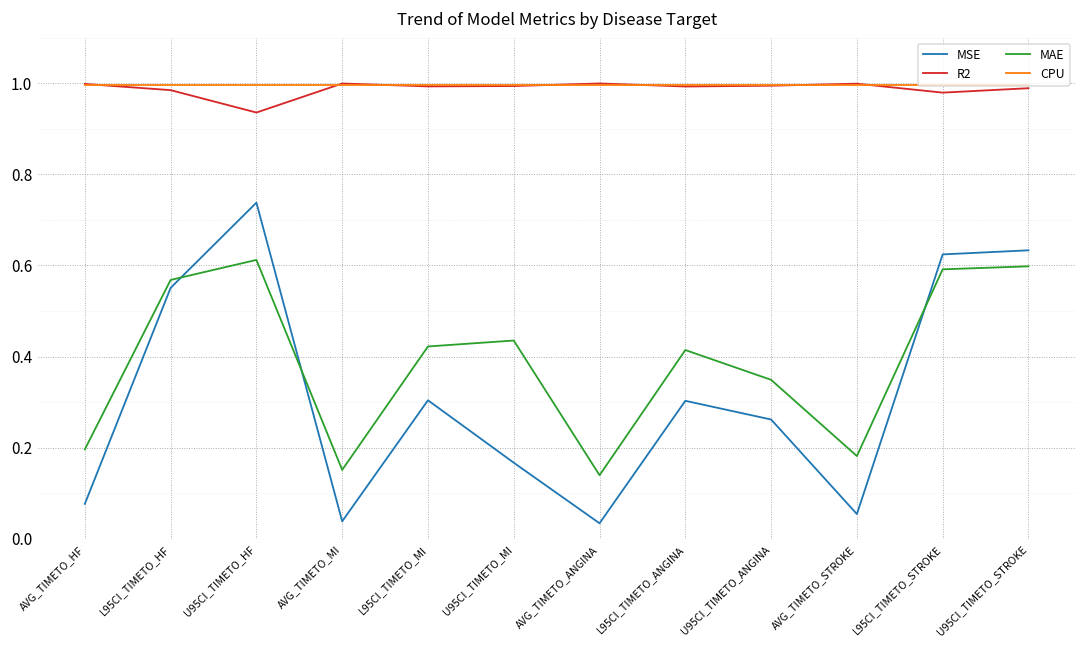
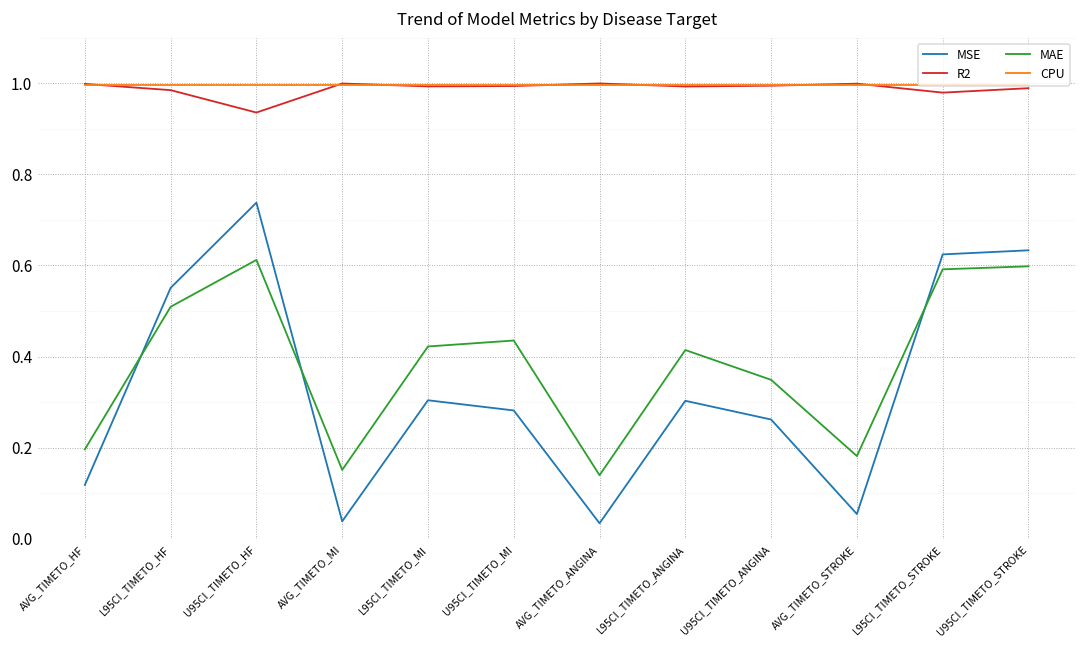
  {
    "MSE": {
-     "AVG_TIMETO_HF": 0.08,
+     "AVG_TIMETO_HF": 0.12,
      "L95CI_TIMETO_HF": 0.55,
      "U95CI_TIMETO_HF": 0.74,
      "AVG_TIMETO_MI": 0.04,
      "L95CI_TIMETO_MI": 0.30,
-     "U95CI_TIMETO_MI": 0.17,
+     "U95CI_TIMETO_MI": 0.28,
      "AVG_TIMETO_ANGINA": 0.03,
      "L95CI_TIMETO_ANGINA": 0.30,
      "U95CI_TIMETO_ANGINA": 0.26,
      "AVG_TIMETO_STROKE": 0.05,
      "L95CI_TIMETO_STROKE": 0.62,
      "U95CI_TIMETO_STROKE": 0.63
    },
    "R2": {
      "L95CI_TIMETO_HF": 0.98,
      "U95CI_TIMETO_HF": 0.94,
      "L95CI_TIMETO_STROKE": 0.98,
      "U95CI_TIMETO_STROKE": 0.99
    },
    "MAE": {
      "AVG_TIMETO_HF": 0.20,
-     "L95CI_TIMETO_HF": 0.57,
+     "L95CI_TIMETO_HF": 0.51,
      "U95CI_TIMETO_HF": 0.61,
      "AVG_TIMETO_MI": 0.15,
      "L95CI_TIMETO_MI": 0.42,
      "U95CI_TIMETO_MI": 0.44,
      "AVG_TIMETO_ANGINA": 0.14,
      "L95CI_TIMETO_ANGINA": 0.41,
      "U95CI_TIMETO_ANGINA": 0.35,
      "AVG_TIMETO_STROKE": 0.18,
      "L95CI_TIMETO_STROKE": 0.59,
      "U95CI_TIMETO_STROKE": 0.60
    },
    "CPU": {
      "L95CI_TIMETO_HF": 1.00,
      "U95CI_TIMETO_HF": 1.00,
      "L95CI_TIMETO_STROKE": 1.00,
      "U95CI_TIMETO_STROKE": 1.00
    }
  }
